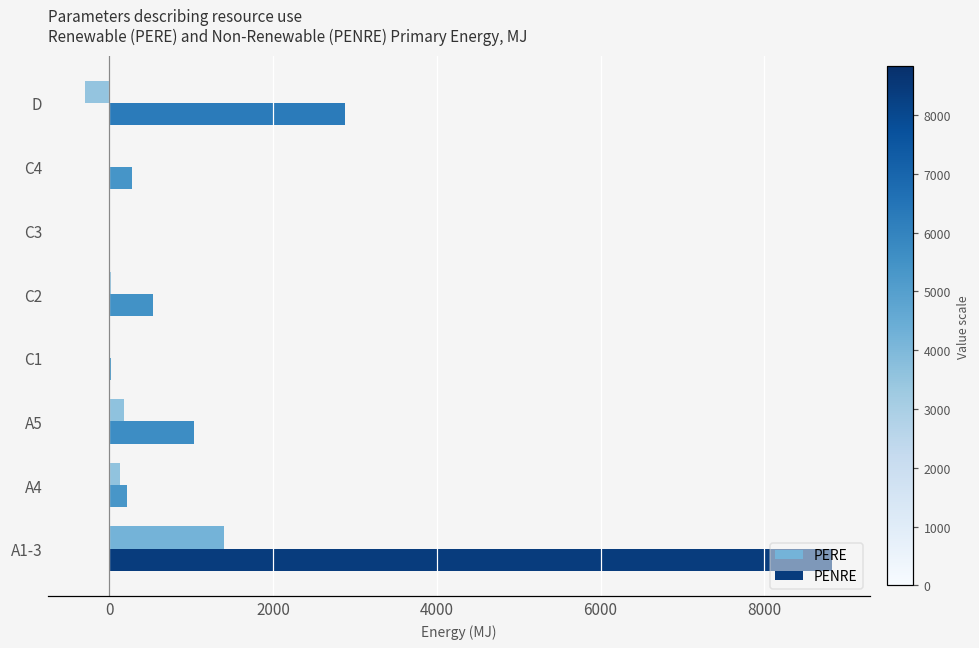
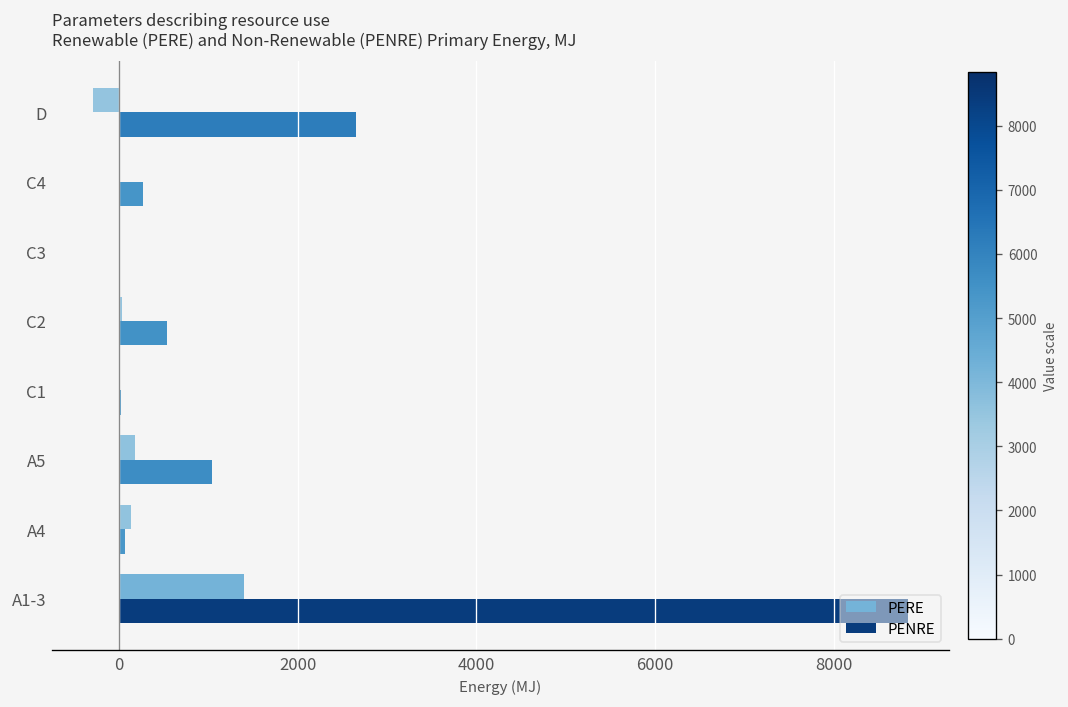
  {
    "PERE": {
      "D": -300,
      "C3": 0,
      "A5": 200,
      "A4": 100,
      "A1-3": 1400
    },
    "PENRE": {
-     "D": 2900,
+     "D": 2700,
      "C4": 300,
      "C3": 0,
      "C2": 500,
      "A5": 1000,
-     "A4": 200
+     "A4": 100
    }
  }
